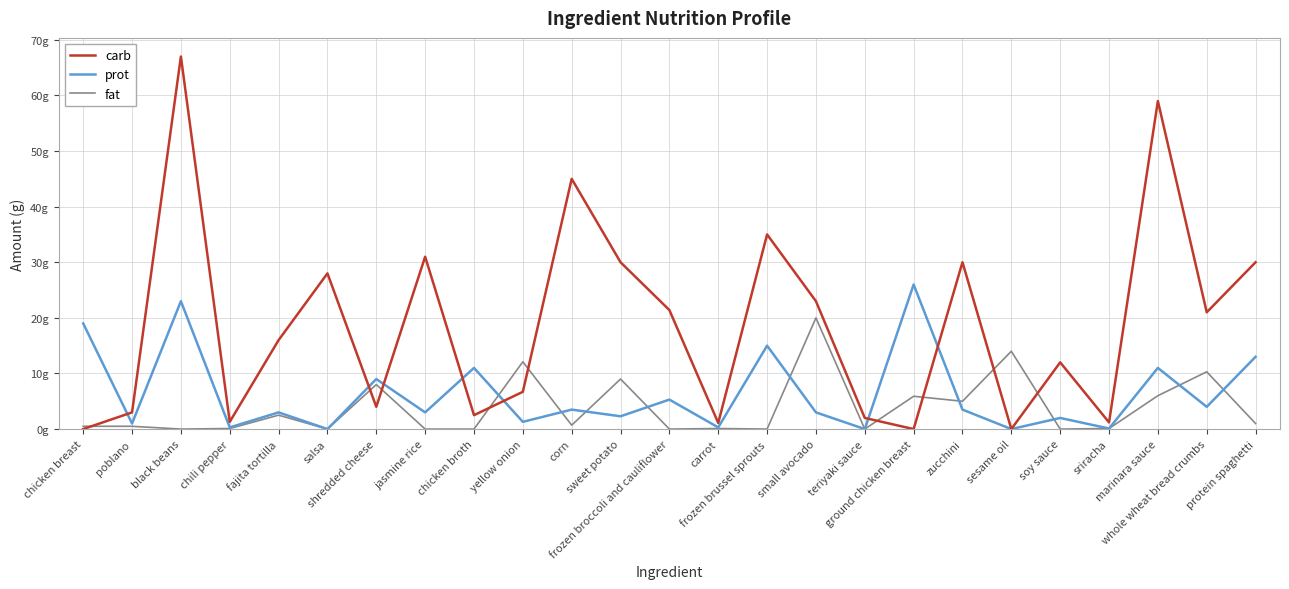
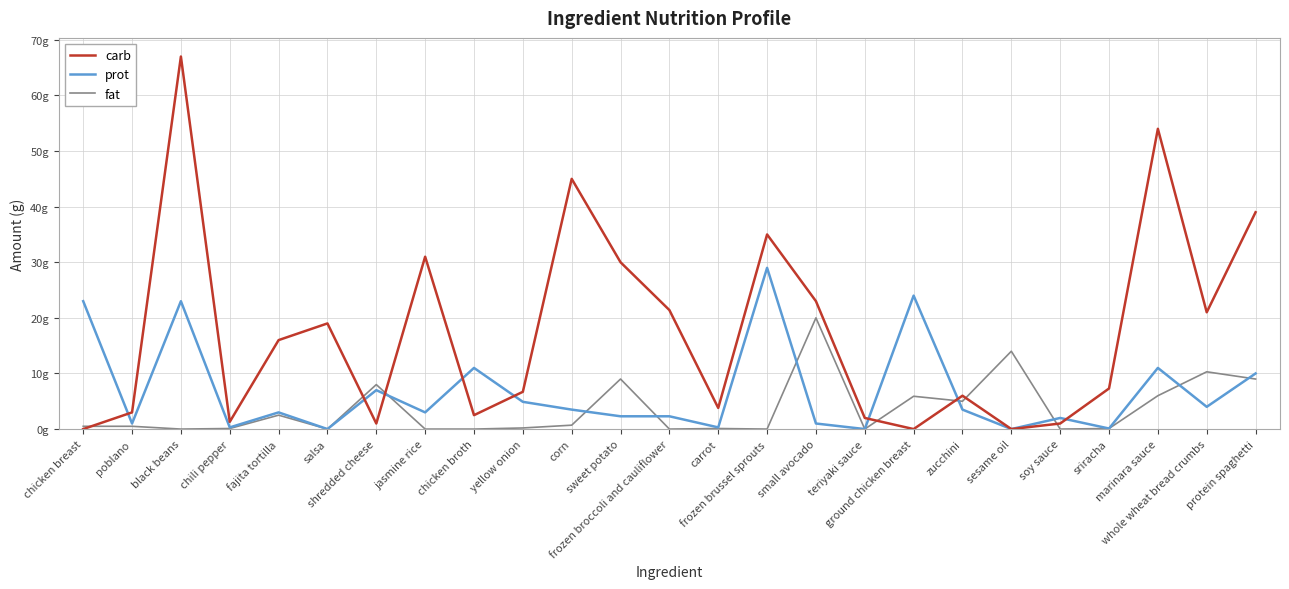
  {
    "carb": {
      "chicken breast": "0g",
      "poblano": "3g",
      "black beans": "67g",
      "chili pepper": "1g",
      "fajita tortilla": "16g",
-     "salsa": "28g",
-     "shredded cheese": "4g",
+     "salsa": "19g",
+     "shredded cheese": "1g",
      "jasmine rice": "31g",
      "chicken broth": "3g",
      "yellow onion": "7g",
      "corn": "45g",
      "sweet potato": "30g",
      "frozen broccoli and cauliflower": "21g",
-     "carrot": "1g",
+     "carrot": "4g",
      "frozen brussel sprouts": "35g",
      "small avocado": "23g",
      "teriyaki sauce": "2g",
      "ground chicken breast": "0g",
-     "zucchini": "30g",
-     "soy sauce": "12g",
-     "sriracha": "1g",
-     "marinara sauce": "59g",
+     "zucchini": "6g",
+     "soy sauce": "1g",
+     "sriracha": "7g",
+     "marinara sauce": "54g",
      "whole wheat bread crumbs": "21g",
-     "protein spaghetti": "30g"
+     "protein spaghetti": "39g"
    },
    "prot": {
-     "chicken breast": "19g",
+     "chicken breast": "23g",
      "poblano": "1g",
      "black beans": "23g",
      "fajita tortilla": "3g",
-     "shredded cheese": "9g",
+     "shredded cheese": "7g",
      "jasmine rice": "3g",
      "chicken broth": "11g",
-     "yellow onion": "1g",
+     "yellow onion": "5g",
      "corn": "4g",
      "sweet potato": "2g",
-     "frozen broccoli and cauliflower": "5g",
-     "frozen brussel sprouts": "15g",
-     "small avocado": "3g",
-     "ground chicken breast": "26g",
+     "frozen broccoli and cauliflower": "2g",
+     "frozen brussel sprouts": "29g",
+     "small avocado": "1g",
+     "ground chicken breast": "24g",
      "zucchini": "4g",
      "soy sauce": "2g",
      "marinara sauce": "11g",
      "whole wheat bread crumbs": "4g",
-     "protein spaghetti": "13g"
+     "protein spaghetti": "10g"
    },
    "fat": {
      "chicken breast": "1g",
      "poblano": "1g",
      "black beans": "0g",
      "fajita tortilla": "3g",
      "shredded cheese": "8g",
      "jasmine rice": "0g",
      "chicken broth": "0g",
-     "yellow onion": "12g",
+     "yellow onion": "0g",
      "corn": "1g",
      "sweet potato": "9g",
      "frozen broccoli and cauliflower": "0g",
      "frozen brussel sprouts": "0g",
      "small avocado": "20g",
      "ground chicken breast": "6g",
      "zucchini": "5g",
      "sesame oil": "14g",
      "soy sauce": "0g",
      "marinara sauce": "6g",
      "whole wheat bread crumbs": "10g",
-     "protein spaghetti": "1g"
+     "protein spaghetti": "9g"
    }
  }
